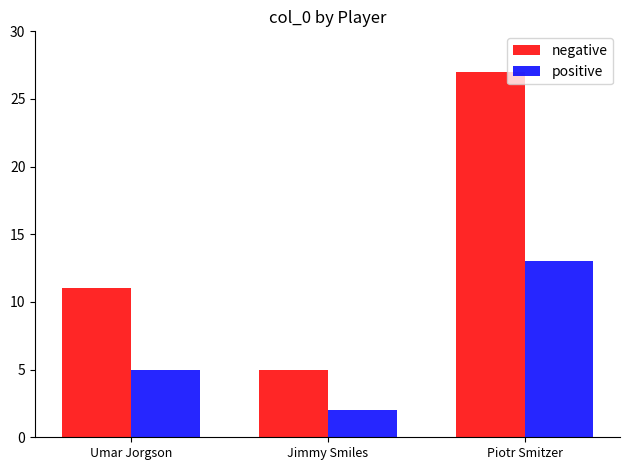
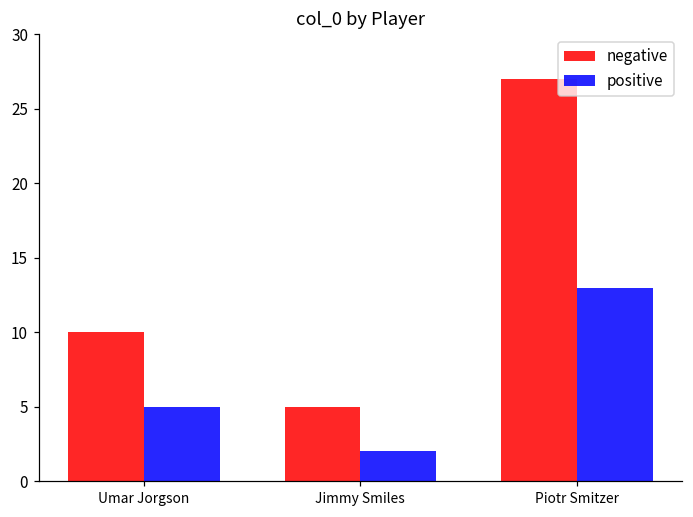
  {
    "negative": {
-     "Umar Jorgson": 11,
+     "Umar Jorgson": 10,
      "Jimmy Smiles": 5,
      "Piotr Smitzer": 27
    },
    "positive": {
      "Umar Jorgson": 5,
      "Jimmy Smiles": 2,
      "Piotr Smitzer": 13
    }
  }
